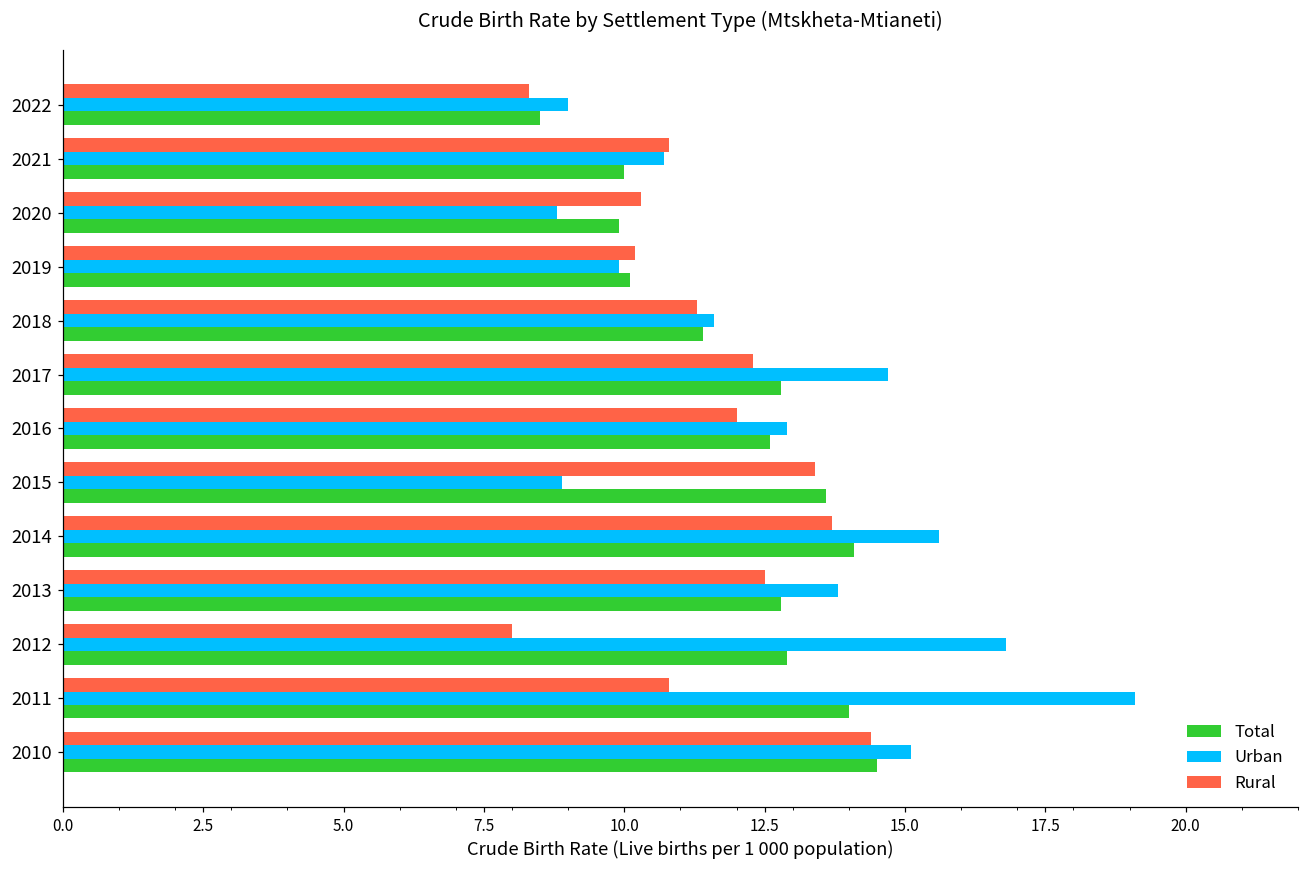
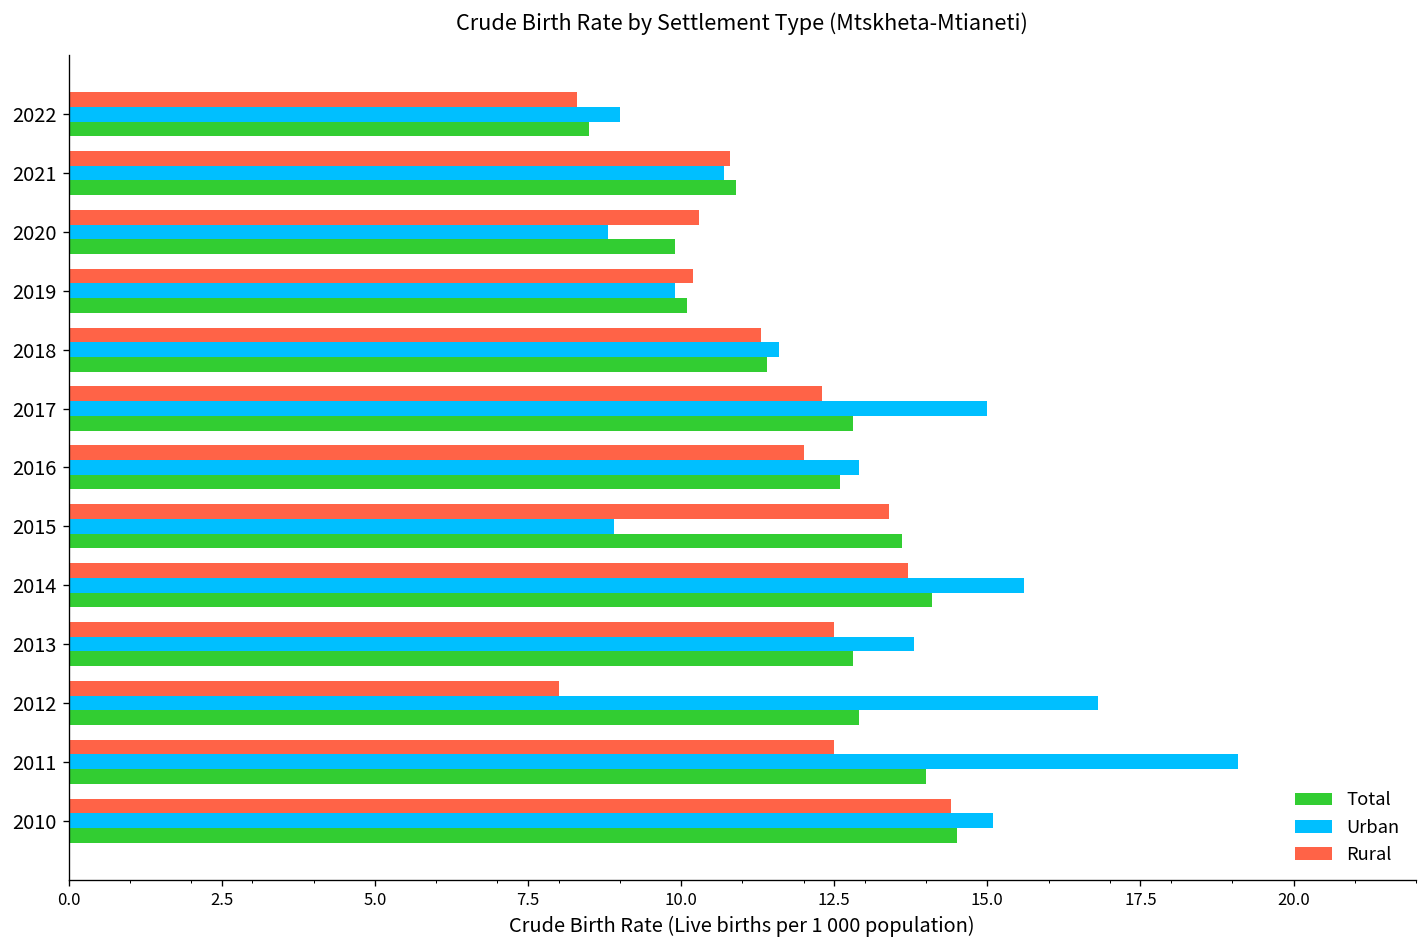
  {
    "Total": {
      "2022": 8.5,
-     "2021": 10.0,
+     "2021": 10.9,
      "2020": 9.9,
      "2019": 10.1,
      "2018": 11.4,
      "2017": 12.8,
      "2016": 12.6,
      "2015": 13.6,
      "2014": 14.1,
      "2013": 12.8,
      "2012": 12.9,
      "2011": 14.0,
      "2010": 14.5
    },
    "Urban": {
      "2022": 9.0,
      "2021": 10.7,
      "2020": 8.8,
      "2019": 9.9,
      "2018": 11.6,
-     "2017": 14.7,
+     "2017": 15.0,
      "2016": 12.9,
      "2015": 8.9,
      "2014": 15.6,
      "2013": 13.8,
      "2012": 16.8,
      "2011": 19.1,
      "2010": 15.1
    },
    "Rural": {
      "2022": 8.3,
      "2021": 10.8,
      "2020": 10.3,
      "2019": 10.2,
      "2018": 11.3,
      "2017": 12.3,
      "2016": 12.0,
      "2015": 13.4,
      "2014": 13.7,
      "2013": 12.5,
      "2012": 8.0,
-     "2011": 10.8,
+     "2011": 12.5,
      "2010": 14.4
    }
  }
